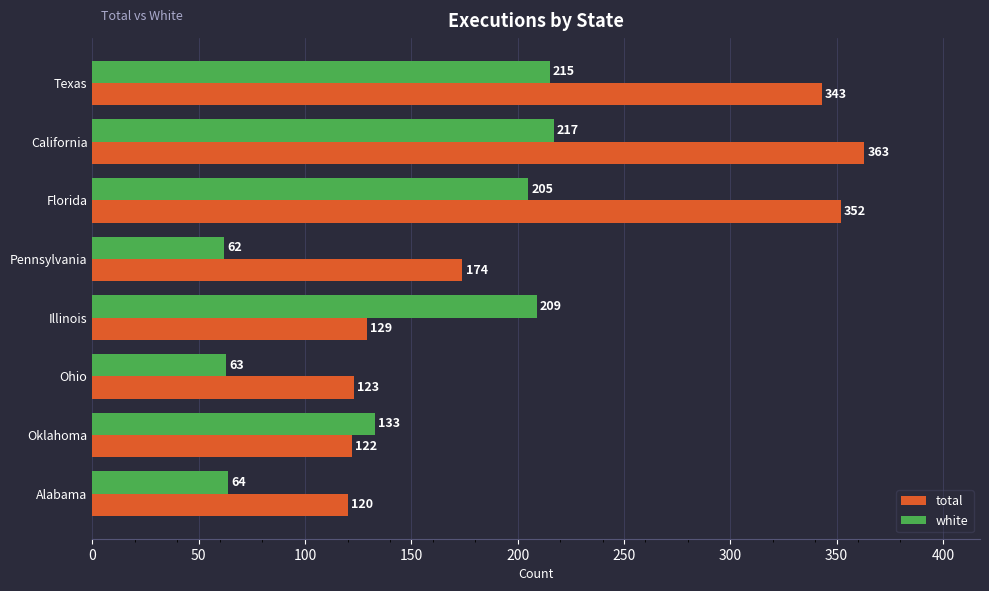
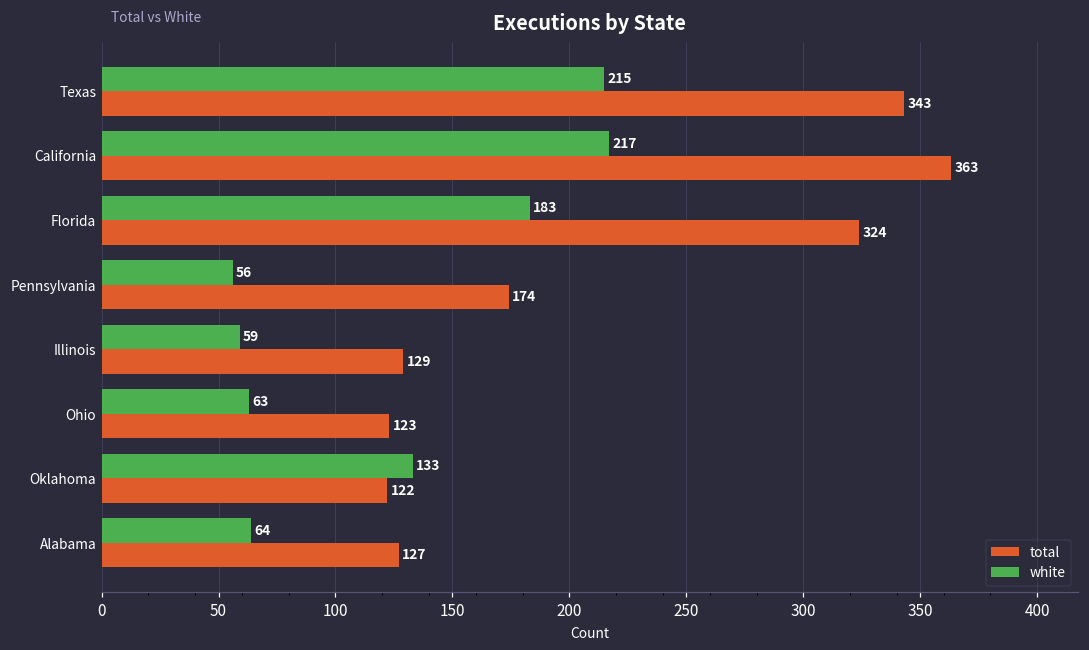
  {
    "total": {
      "Texas": 343,
      "California": 363,
-     "Florida": 352,
+     "Florida": 324,
      "Pennsylvania": 174,
      "Illinois": 129,
      "Ohio": 123,
      "Oklahoma": 122,
-     "Alabama": 120
+     "Alabama": 127
    },
    "white": {
      "Texas": 215,
      "California": 217,
-     "Florida": 205,
-     "Pennsylvania": 62,
-     "Illinois": 209,
+     "Florida": 183,
+     "Pennsylvania": 56,
+     "Illinois": 59,
      "Ohio": 63,
      "Oklahoma": 133,
      "Alabama": 64
    }
  }
